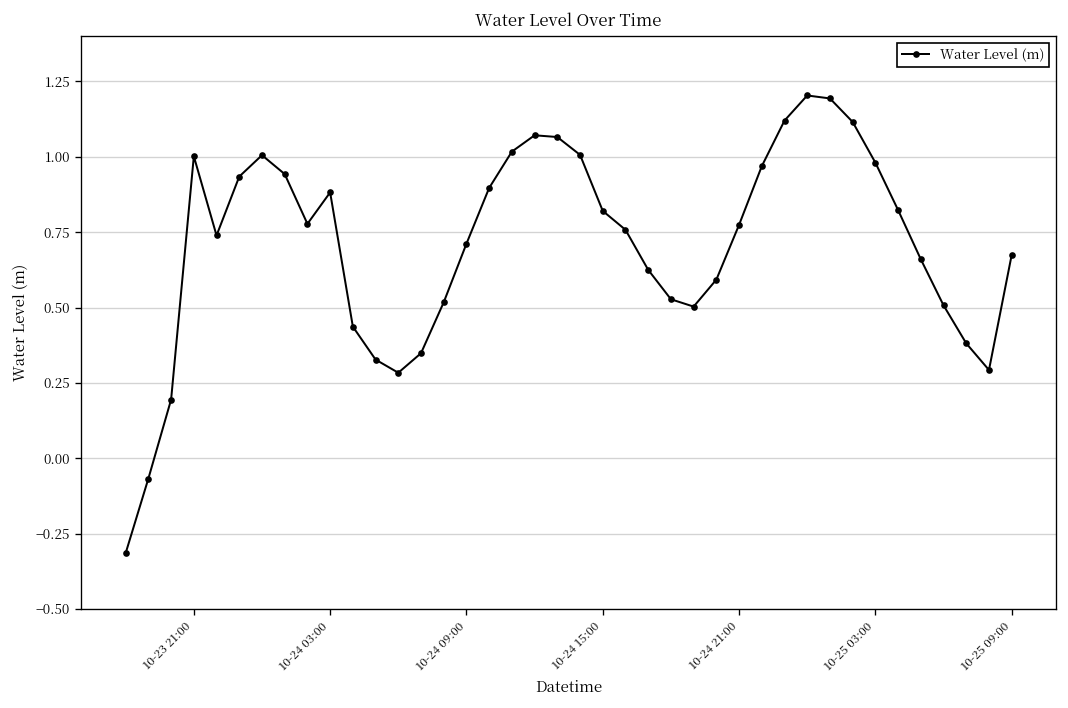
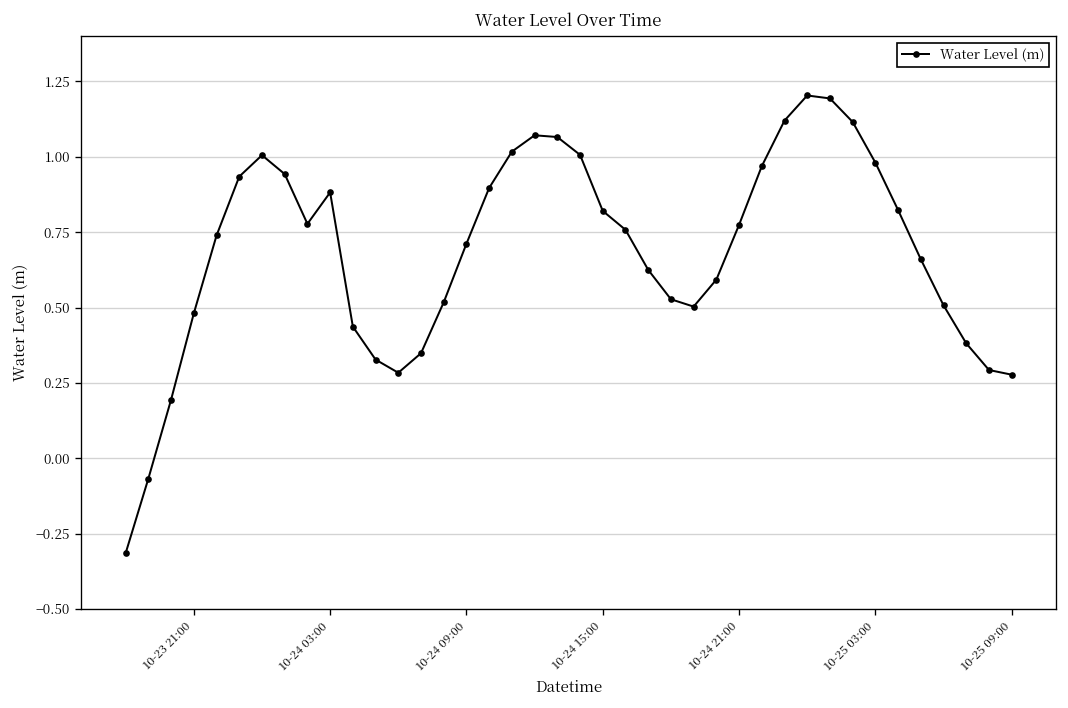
  {
-   "10-23 21:00": 1.00,
+   "10-23 21:00": 0.48,
    "10-24 03:00": 0.88,
    "10-24 09:00": 0.71,
    "10-24 15:00": 0.82,
    "10-24 21:00": 0.77,
    "10-25 03:00": 0.98,
-   "10-25 09:00": 0.67
+   "10-25 09:00": 0.28
  }
